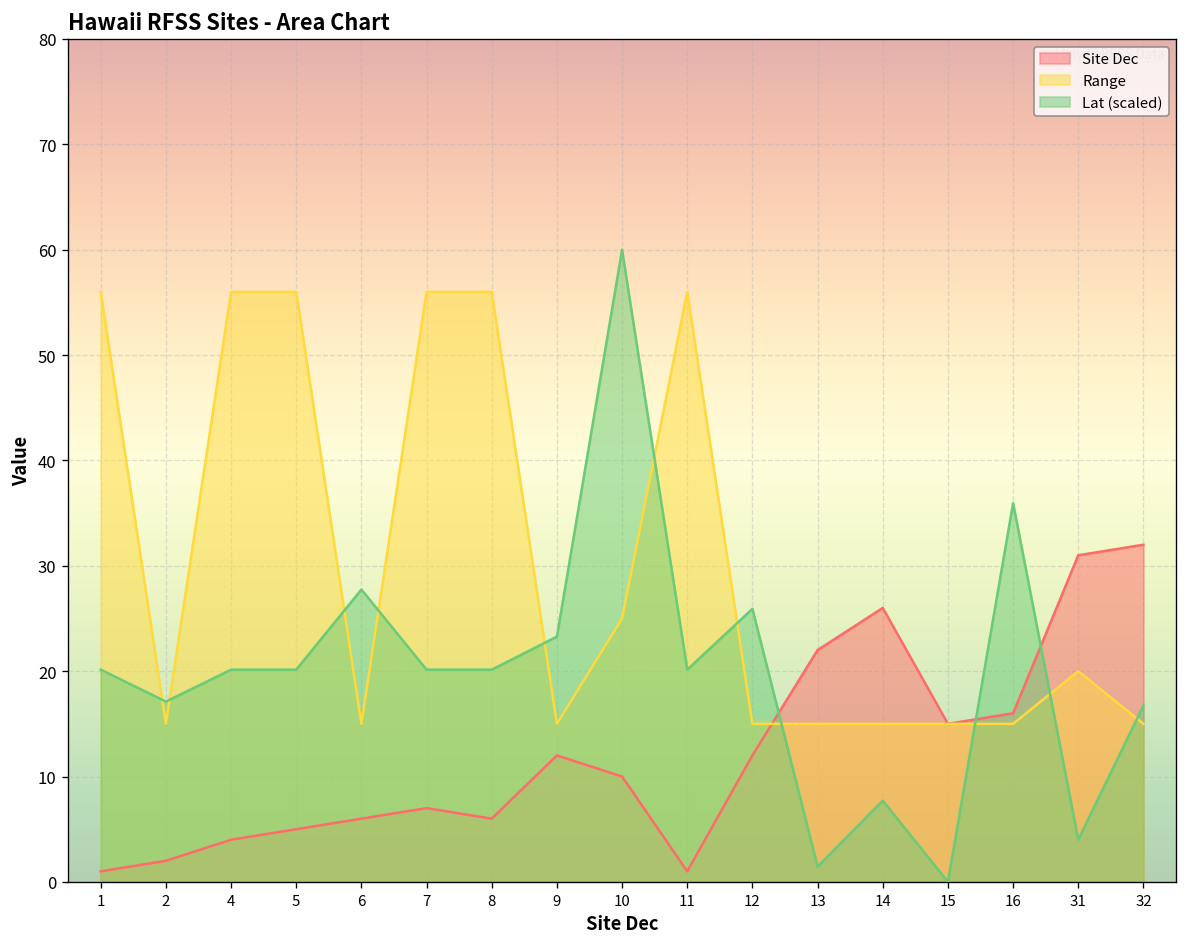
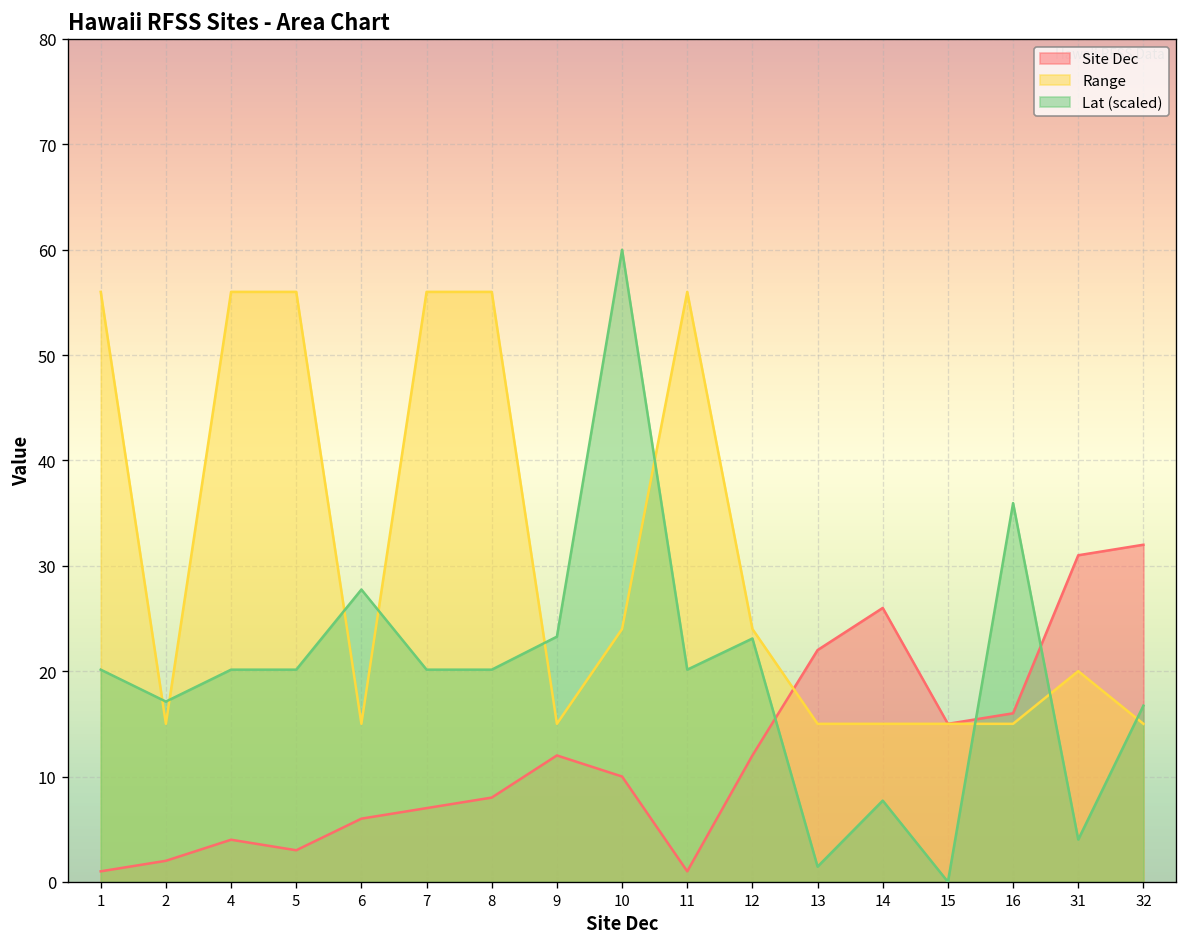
  {
    "Site Dec": {
      "1": 1,
      "2": 2,
      "4": 4,
-     "5": 5,
+     "5": 3,
      "6": 6,
      "7": 7,
-     "8": 6,
+     "8": 8,
      "9": 12,
      "10": 10,
      "11": 1,
      "12": 12,
      "13": 22,
      "14": 26,
      "16": 16,
      "31": 31,
      "32": 32
    },
    "Range": {
      "1": 56,
      "2": 15,
      "4": 56,
      "5": 56,
      "6": 15,
      "7": 56,
      "8": 56,
      "9": 15,
-     "10": 25,
+     "10": 24,
      "11": 56,
-     "12": 15,
+     "12": 24,
      "13": 15,
      "14": 15,
      "16": 15,
      "31": 20,
      "32": 15
    },
    "Lat (scaled)": {
      "1": 20,
      "2": 17,
      "4": 20,
      "5": 20,
      "6": 28,
      "7": 20,
      "8": 20,
      "9": 23,
      "10": 60,
      "11": 20,
-     "12": 26,
+     "12": 23,
      "13": 1,
      "14": 8,
      "15": 0,
      "16": 36,
      "31": 4,
      "32": 17
    }
  }
